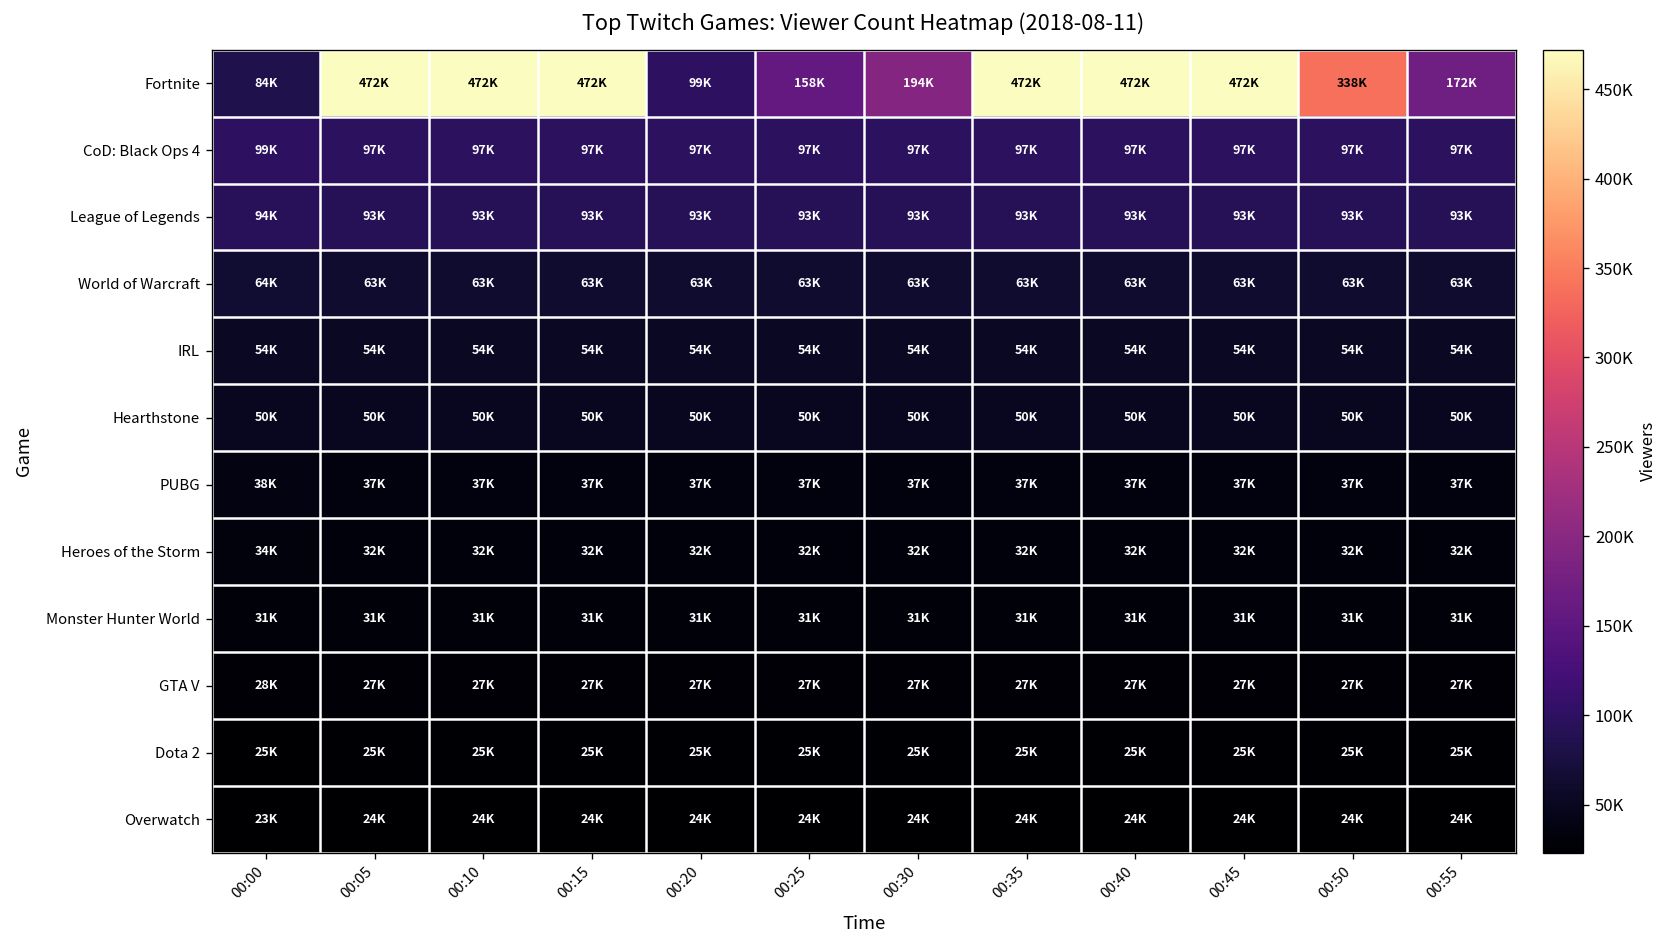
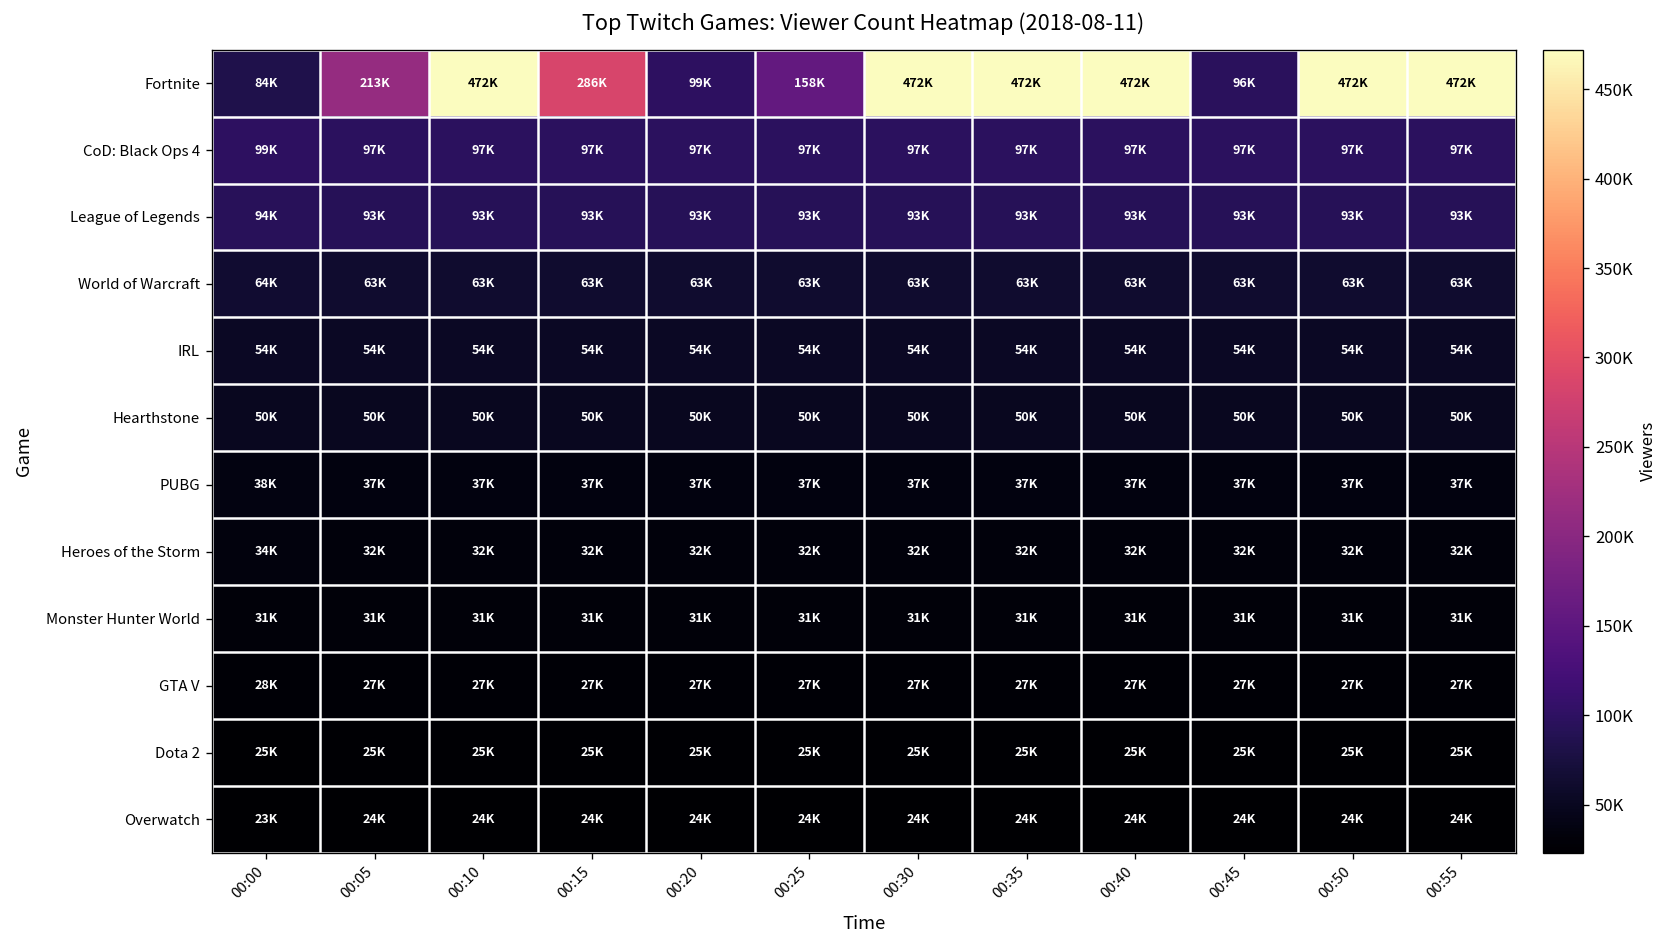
  {
    "Fortnite": {
      "00:00": "84K",
-     "00:05": "472K",
+     "00:05": "213K",
      "00:10": "472K",
-     "00:15": "472K",
+     "00:15": "286K",
      "00:20": "99K",
      "00:25": "158K",
-     "00:30": "194K",
+     "00:30": "472K",
      "00:35": "472K",
      "00:40": "472K",
-     "00:45": "472K",
-     "00:50": "338K",
-     "00:55": "172K"
+     "00:45": "96K",
+     "00:50": "472K",
+     "00:55": "472K"
    },
    "CoD: Black Ops 4": {
      "00:00": "99K",
      "00:05": "97K",
      "00:10": "97K",
      "00:15": "97K",
      "00:20": "97K",
      "00:25": "97K",
      "00:30": "97K",
      "00:35": "97K",
      "00:40": "97K",
      "00:45": "97K",
      "00:50": "97K",
      "00:55": "97K"
    },
    "League of Legends": {
      "00:00": "94K",
      "00:05": "93K",
      "00:10": "93K",
      "00:15": "93K",
      "00:20": "93K",
      "00:25": "93K",
      "00:30": "93K",
      "00:35": "93K",
      "00:40": "93K",
      "00:45": "93K",
      "00:50": "93K",
      "00:55": "93K"
    },
    "World of Warcraft": {
      "00:00": "64K",
      "00:05": "63K",
      "00:10": "63K",
      "00:15": "63K",
      "00:20": "63K",
      "00:25": "63K",
      "00:30": "63K",
      "00:35": "63K",
      "00:40": "63K",
      "00:45": "63K",
      "00:50": "63K",
      "00:55": "63K"
    },
    "IRL": {
      "00:00": "54K",
      "00:05": "54K",
      "00:10": "54K",
      "00:15": "54K",
      "00:20": "54K",
      "00:25": "54K",
      "00:30": "54K",
      "00:35": "54K",
      "00:40": "54K",
      "00:45": "54K",
      "00:50": "54K",
      "00:55": "54K"
    },
    "Hearthstone": {
      "00:00": "50K",
      "00:05": "50K",
      "00:10": "50K",
      "00:15": "50K",
      "00:20": "50K",
      "00:25": "50K",
      "00:30": "50K",
      "00:35": "50K",
      "00:40": "50K",
      "00:45": "50K",
      "00:50": "50K",
      "00:55": "50K"
    },
    "PUBG": {
      "00:00": "38K",
      "00:05": "37K",
      "00:10": "37K",
      "00:15": "37K",
      "00:20": "37K",
      "00:25": "37K",
      "00:30": "37K",
      "00:35": "37K",
      "00:40": "37K",
      "00:45": "37K",
      "00:50": "37K",
      "00:55": "37K"
    },
    "Heroes of the Storm": {
      "00:00": "34K",
      "00:05": "32K",
      "00:10": "32K",
      "00:15": "32K",
      "00:20": "32K",
      "00:25": "32K",
      "00:30": "32K",
      "00:35": "32K",
      "00:40": "32K",
      "00:45": "32K",
      "00:50": "32K",
      "00:55": "32K"
    },
    "Monster Hunter World": {
      "00:00": "31K",
      "00:05": "31K",
      "00:10": "31K",
      "00:15": "31K",
      "00:20": "31K",
      "00:25": "31K",
      "00:30": "31K",
      "00:35": "31K",
      "00:40": "31K",
      "00:45": "31K",
      "00:50": "31K",
      "00:55": "31K"
    },
    "GTA V": {
      "00:00": "28K",
      "00:05": "27K",
      "00:10": "27K",
      "00:15": "27K",
      "00:20": "27K",
      "00:25": "27K",
      "00:30": "27K",
      "00:35": "27K",
      "00:40": "27K",
      "00:45": "27K",
      "00:50": "27K",
      "00:55": "27K"
    },
    "Dota 2": {
      "00:00": "25K",
      "00:05": "25K",
      "00:10": "25K",
      "00:15": "25K",
      "00:20": "25K",
      "00:25": "25K",
      "00:30": "25K",
      "00:35": "25K",
      "00:40": "25K",
      "00:45": "25K",
      "00:50": "25K",
      "00:55": "25K"
    },
    "Overwatch": {
      "00:00": "23K",
      "00:05": "24K",
      "00:10": "24K",
      "00:15": "24K",
      "00:20": "24K",
      "00:25": "24K",
      "00:30": "24K",
      "00:35": "24K",
      "00:40": "24K",
      "00:45": "24K",
      "00:50": "24K",
      "00:55": "24K"
    }
  }
